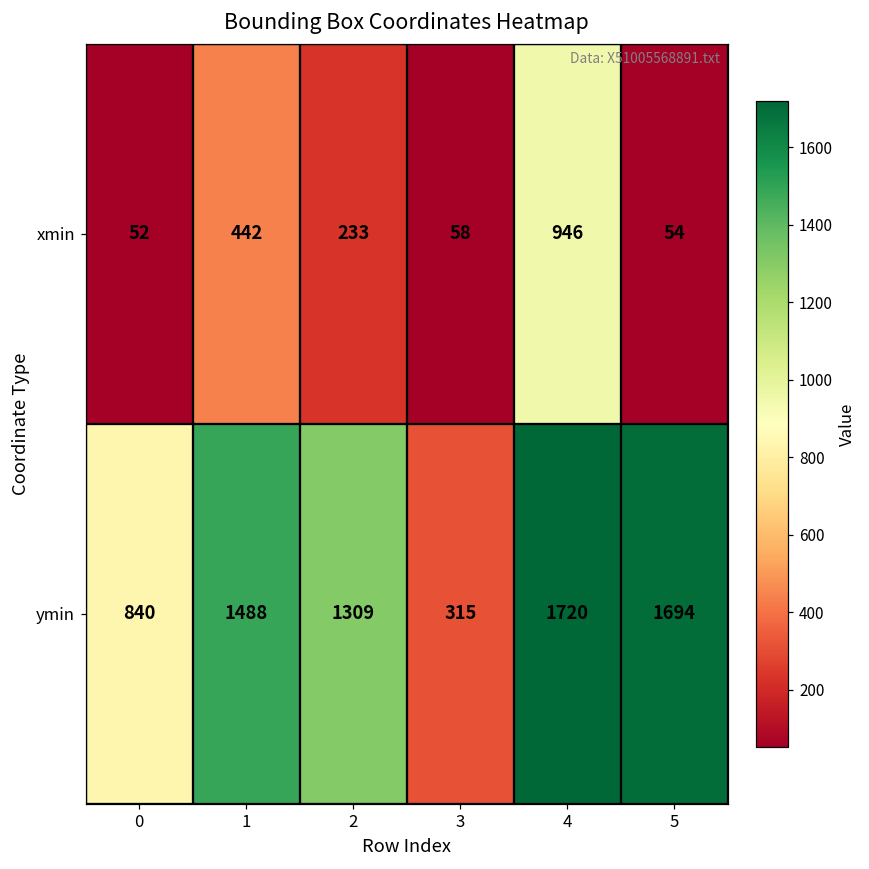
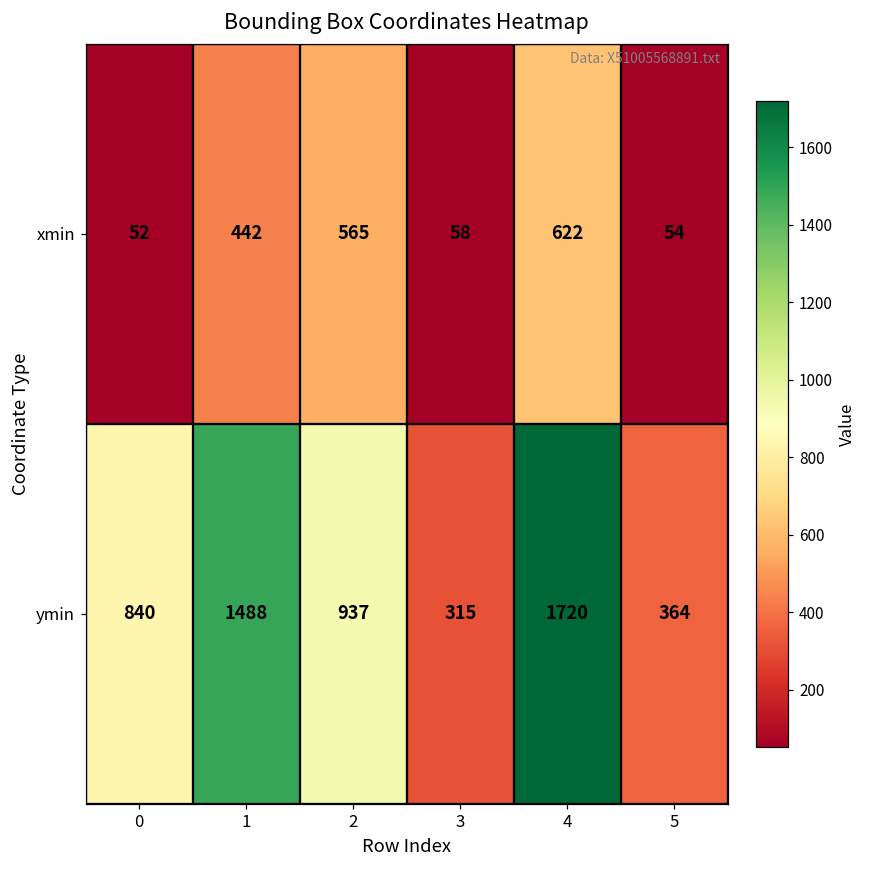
  {
    "xmin": {
      "0": 52,
      "1": 442,
-     "2": 233,
+     "2": 565,
      "3": 58,
-     "4": 946
+     "4": 622
    },
    "ymin": {
      "0": 840,
      "1": 1488,
-     "2": 1309,
+     "2": 937,
      "3": 315,
      "4": 1720,
-     "5": 1694
+     "5": 364
    }
  }
